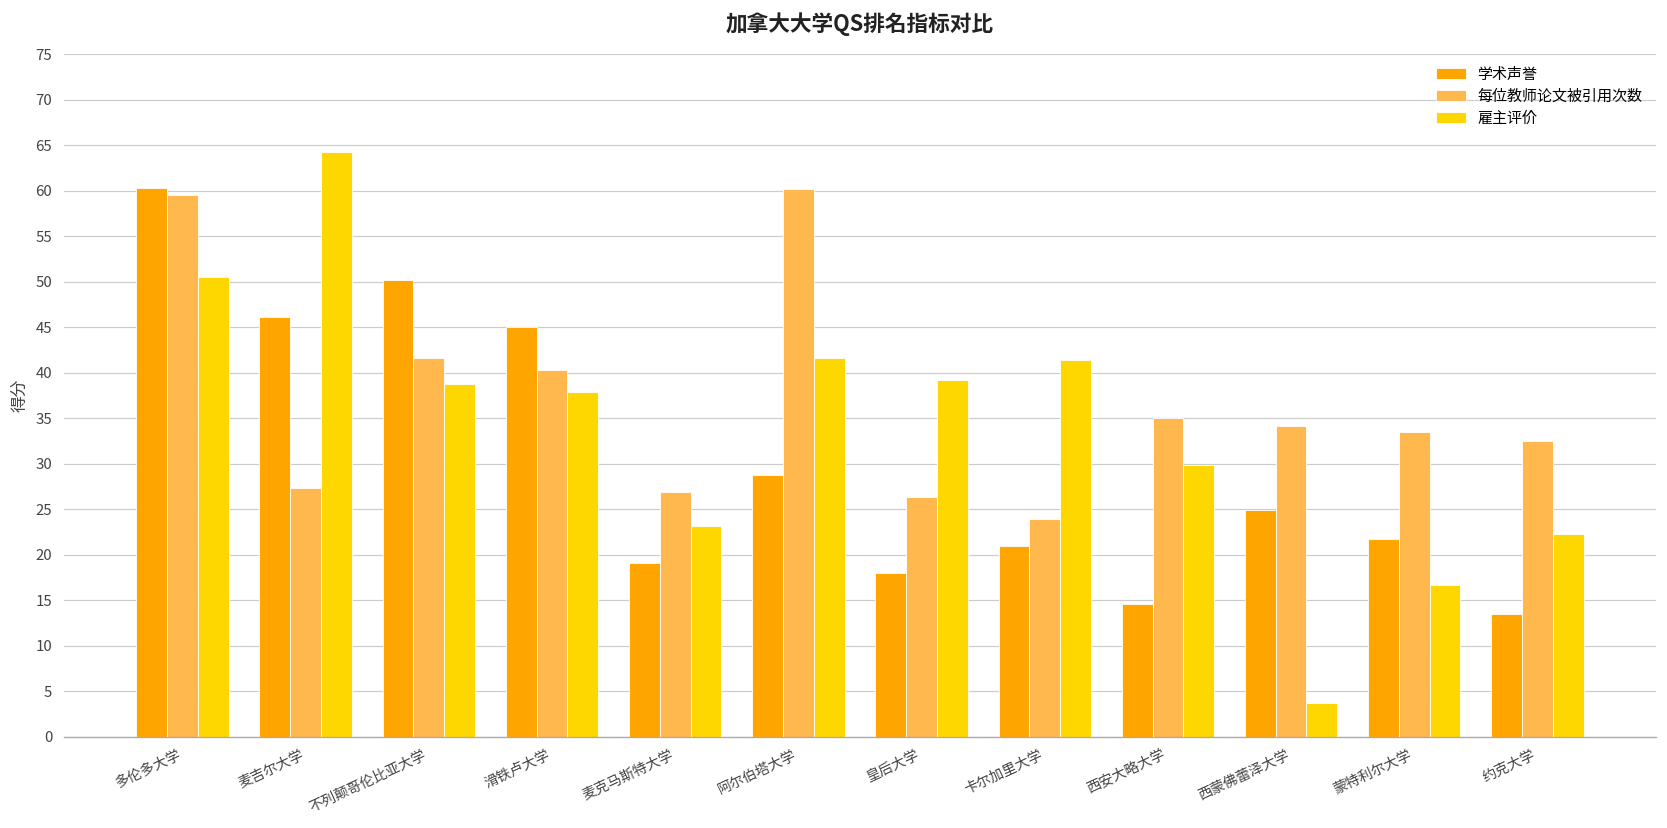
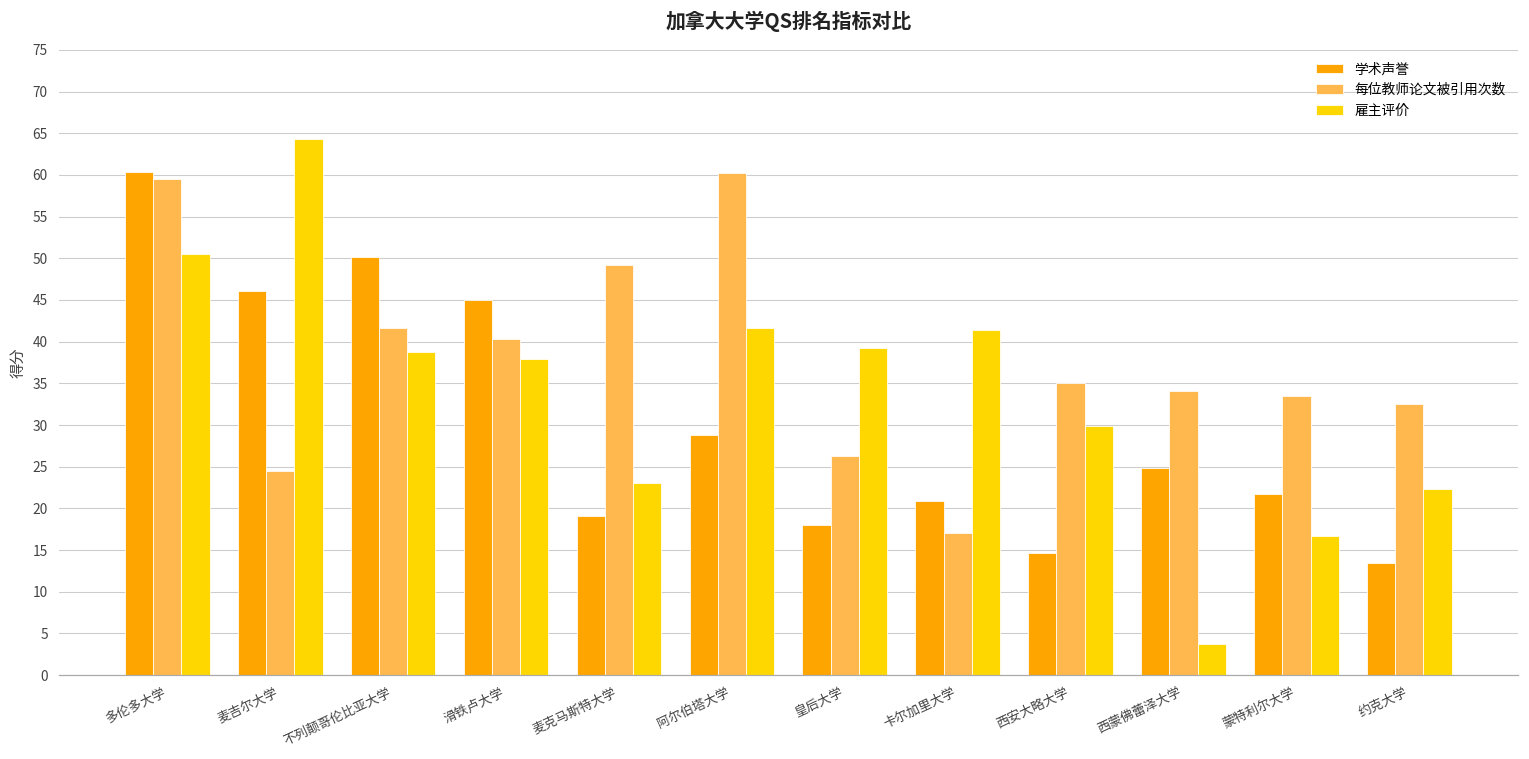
  {
    "每位教师论文被引用次数": {
      "多伦多大学": 60,
-     "麦吉尔大学": 27,
+     "麦吉尔大学": 25,
      "不列颠哥伦比亚大学": 42,
      "滑铁卢大学": 40,
-     "麦克马斯特大学": 27,
+     "麦克马斯特大学": 49,
      "阿尔伯塔大学": 60,
      "皇后大学": 26,
-     "卡尔加里大学": 24,
+     "卡尔加里大学": 17,
      "西安大略大学": 35,
      "西蒙佛蕾泽大学": 34,
      "蒙特利尔大学": 34,
      "约克大学": 33
    }
  }
